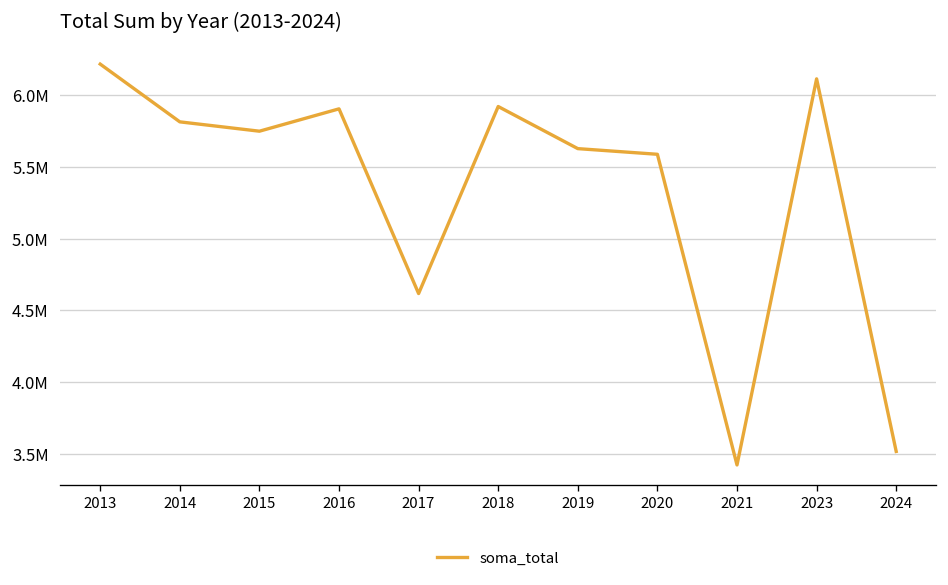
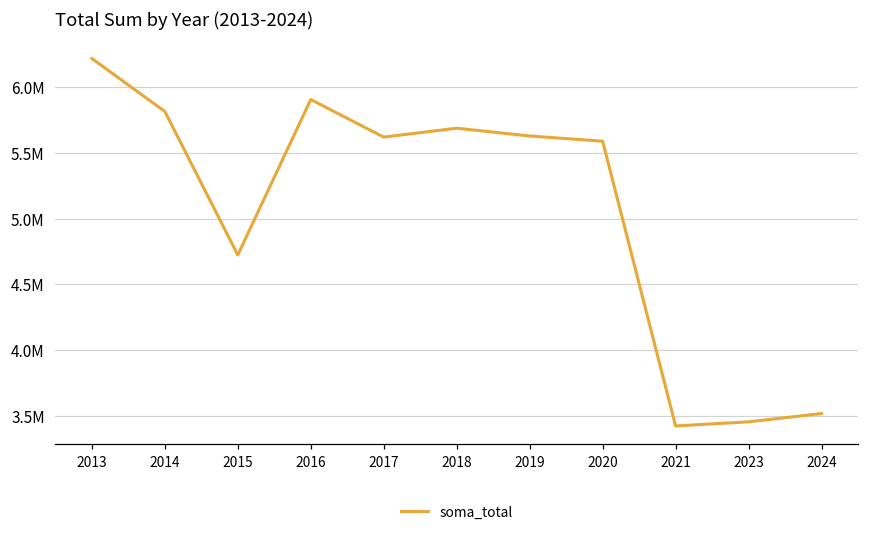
  {
    "2013": 6220000,
    "2014": 5820000,
-   "2015": 5750000,
+   "2015": 4720000,
    "2016": 5910000,
-   "2017": 4620000,
-   "2018": 5920000,
+   "2017": 5620000,
+   "2018": 5690000,
    "2019": 5630000,
    "2020": 5590000,
    "2021": 3420000,
-   "2023": 6120000,
+   "2023": 3450000,
    "2024": 3520000
  }
